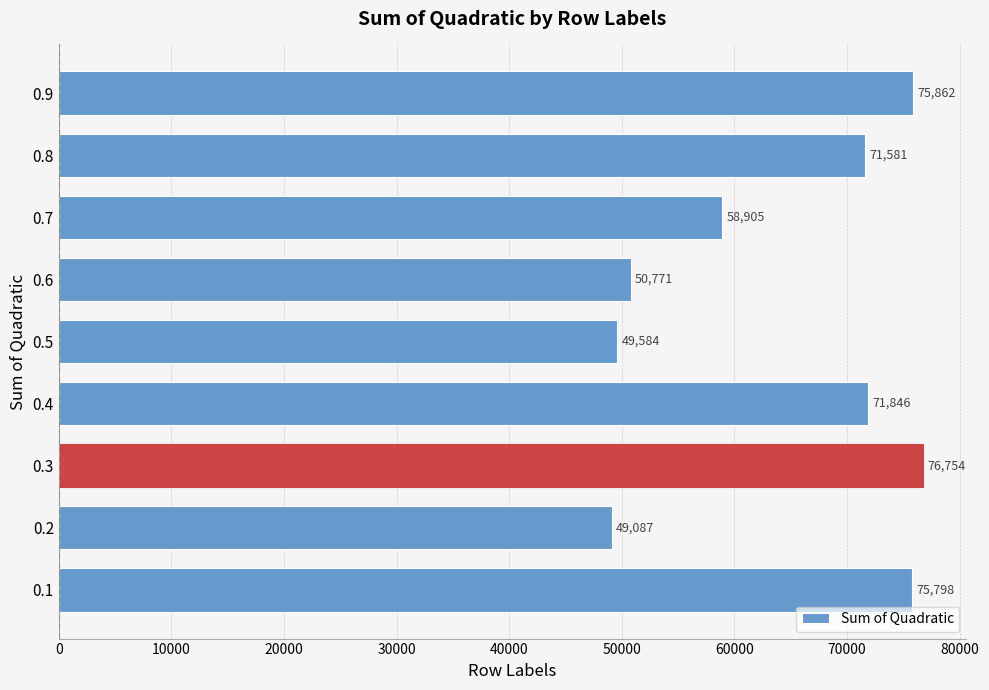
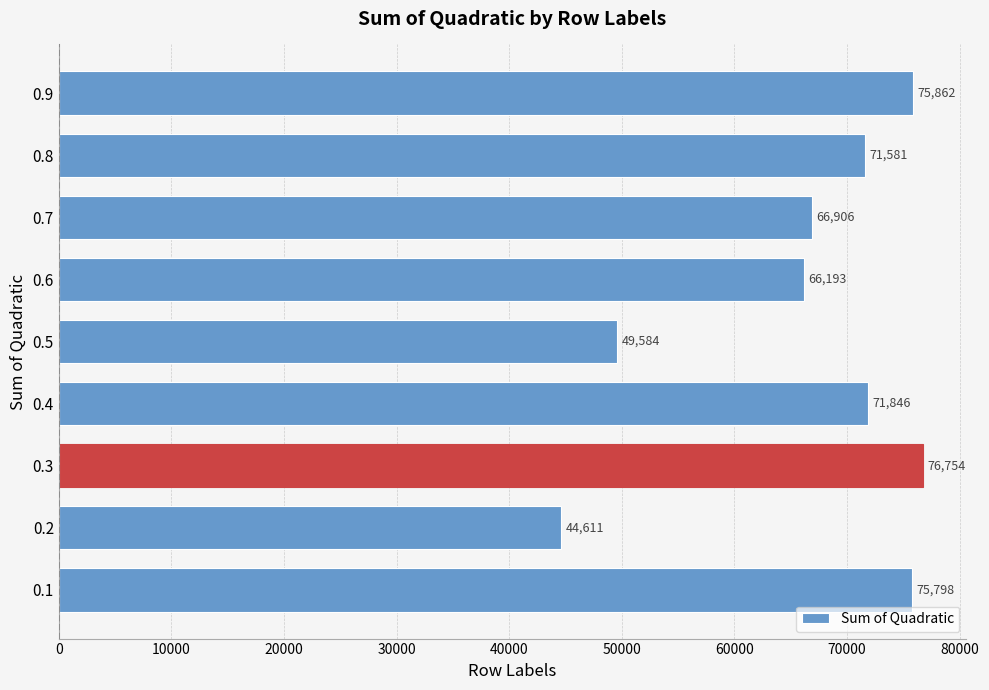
  {
    "0.9": "75,862",
    "0.8": "71,581",
-   "0.7": "58,905",
-   "0.6": "50,771",
+   "0.7": "66,906",
+   "0.6": "66,193",
    "0.5": "49,584",
    "0.4": "71,846",
    "0.3": "76,754",
-   "0.2": "49,087",
+   "0.2": "44,611",
    "0.1": "75,798"
  }
